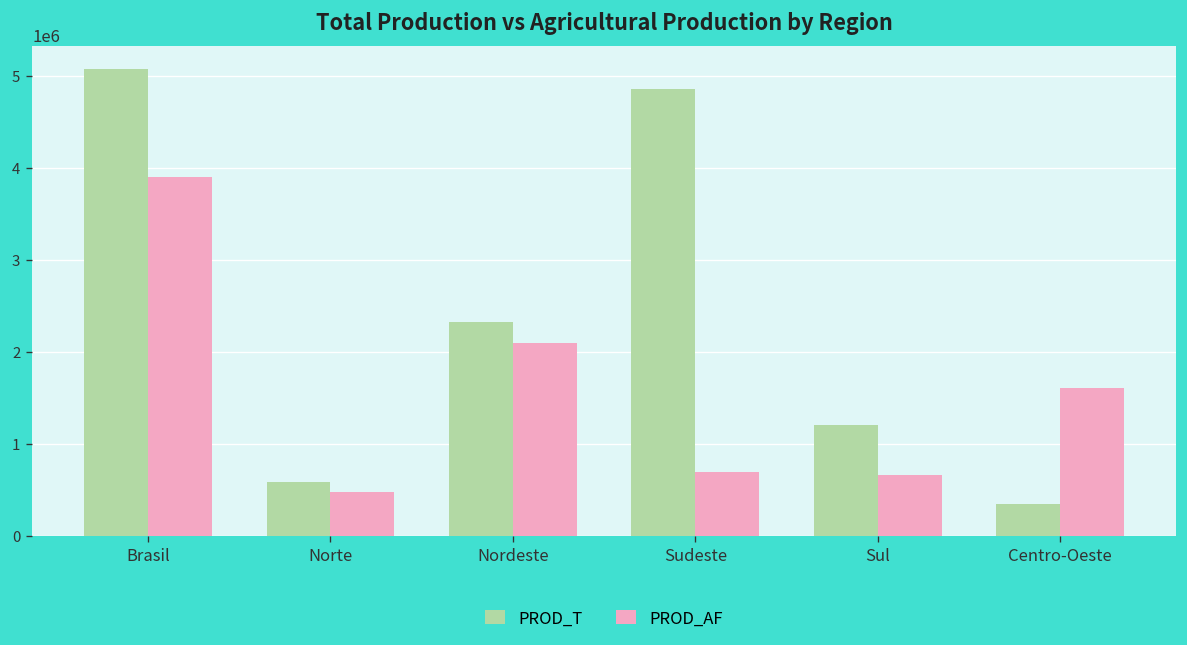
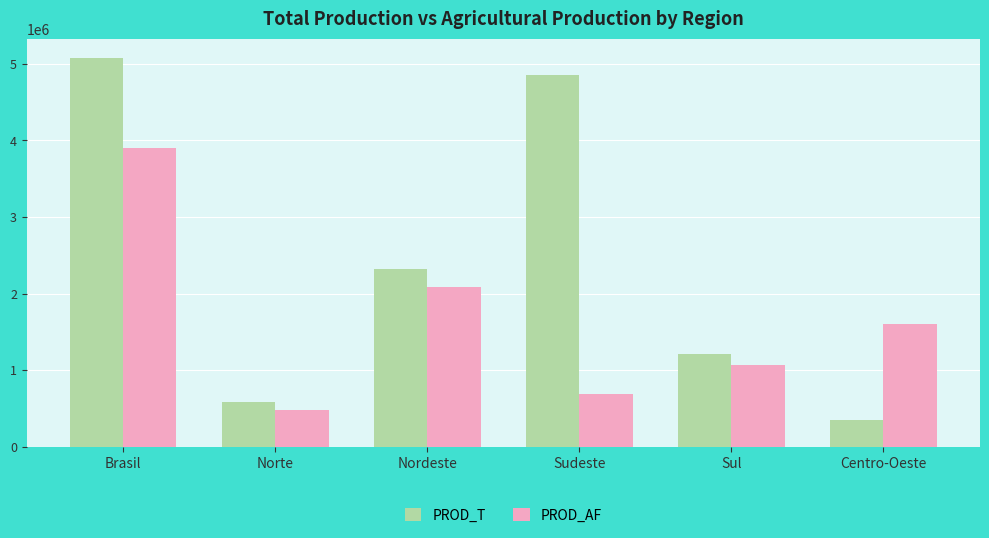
  {
    "PROD_T": {
      "Brasil": 5100000,
      "Norte": 600000,
      "Nordeste": 2300000,
      "Sudeste": 4900000,
      "Sul": 1200000,
      "Centro-Oeste": 300000
    },
    "PROD_AF": {
      "Brasil": 3900000,
      "Norte": 500000,
      "Nordeste": 2100000,
      "Sudeste": 700000,
-     "Sul": 700000,
+     "Sul": 1100000,
      "Centro-Oeste": 1600000
    }
  }
